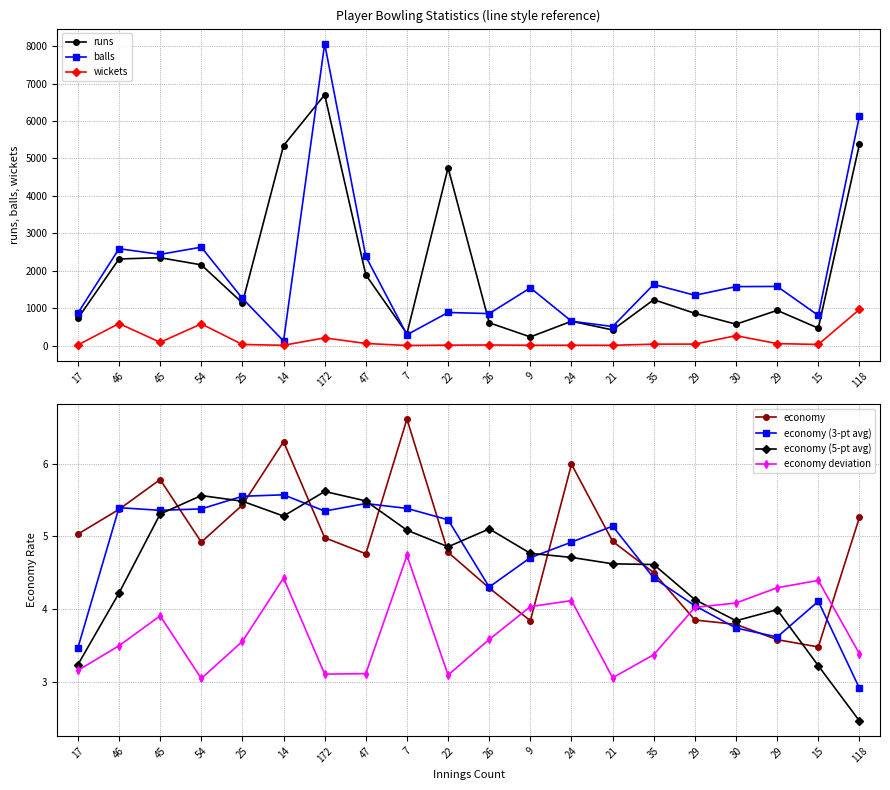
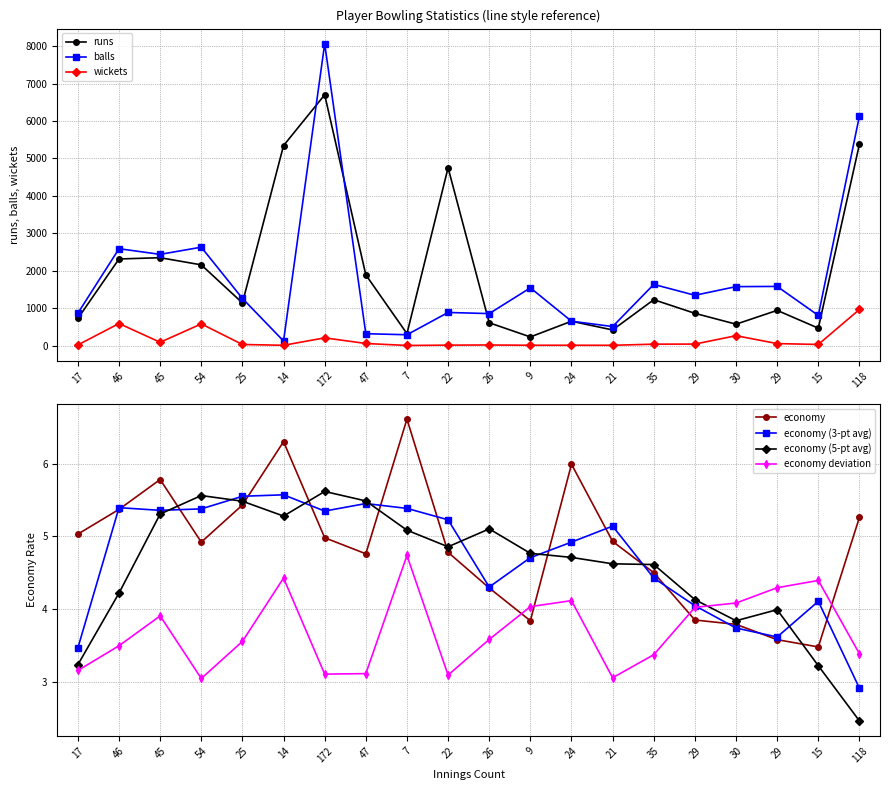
  {
    "Player Bowling Statistics (line style reference)": {
      "runs": {
        "17": 700,
        "46": 2300,
        "45": 2400,
        "54": 2200,
        "25": 1100,
        "14": 5300,
        "172": 6700,
        "47": 1900,
        "22": 4800,
        "26": 600,
        "9": 200,
        "21": 400,
        "35": 1200,
        "30": 600,
        "15": 500,
        "118": 5400
      },
      "balls": {
        "17": 900,
        "46": 2600,
        "45": 2400,
        "54": 2600,
        "25": 1300,
        "14": 100,
        "172": 8100,
-       "47": 2400,
+       "47": 300,
        "22": 900,
        "26": 900,
        "9": 1500,
        "21": 500,
        "35": 1600,
        "30": 1600,
        "15": 800,
        "118": 6100
      },
      "wickets": {
        "17": 0,
        "46": 600,
        "45": 100,
        "54": 600,
        "25": 0,
        "14": 0,
        "172": 200,
        "47": 100,
        "7": 0,
        "22": 0,
        "26": 0,
        "9": 0,
        "24": 0,
        "21": 0,
        "35": 0,
        "30": 300,
        "15": 0,
        "118": 1000
      }
    }
  }
